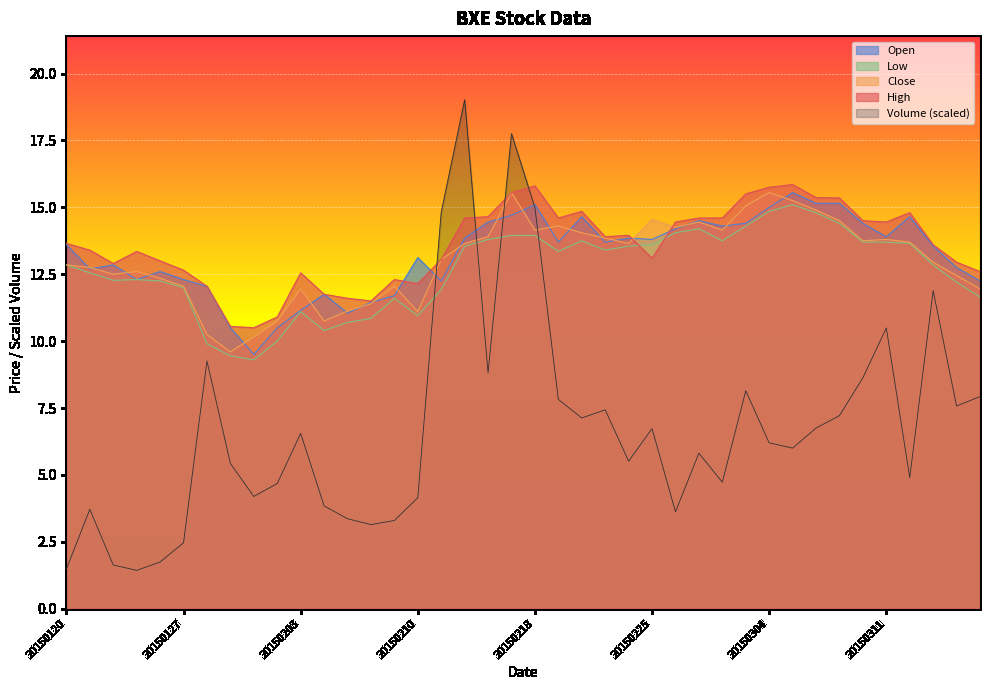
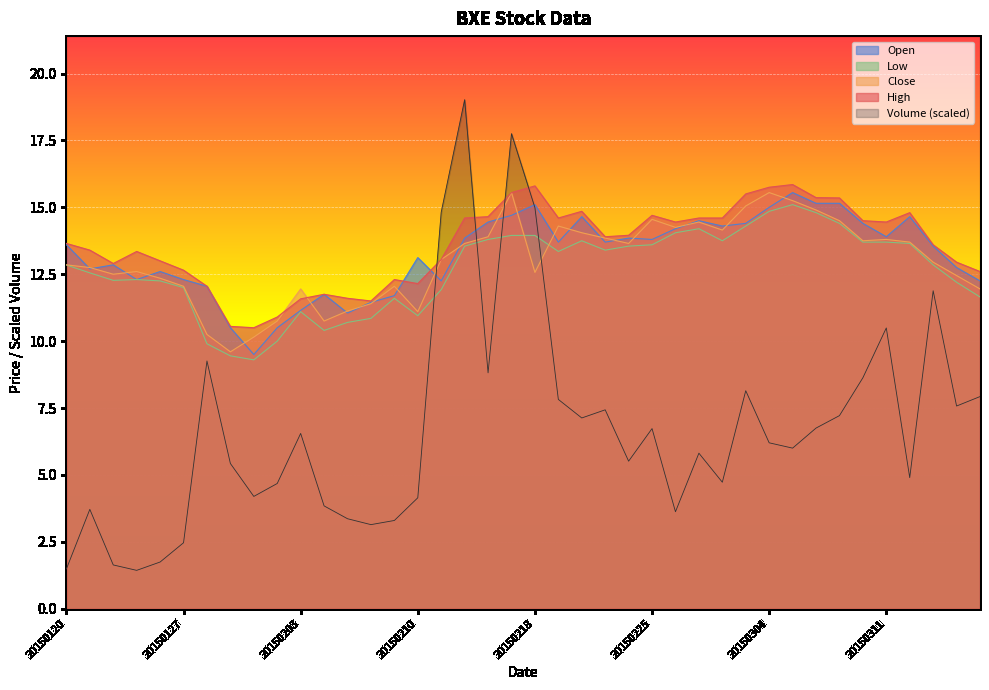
  {
    "Open": {
      "20150127": 12.3,
      "20150210": 13.1,
      "20150218": 15.1,
      "20150225": 13.8,
      "20150304": 15.0,
      "20150311": 13.9
    },
    "Low": {
      "20150210": 11.0,
      "20150218": 14.0,
      "20150225": 13.6,
      "20150304": 14.9,
      "20150311": 13.7
    },
    "Close": {
      "20150203": 12.0,
      "20150210": 11.1,
-     "20150218": 14.2,
+     "20150218": 12.6,
      "20150225": 14.6,
      "20150304": 15.6,
      "20150311": 13.8
    },
    "High": {
      "20150127": 12.7,
-     "20150203": 12.6,
+     "20150203": 11.6,
      "20150210": 12.2,
      "20150218": 15.8,
-     "20150225": 13.1,
+     "20150225": 14.7,
      "20150304": 15.8,
      "20150311": 14.5
    },
    "Volume (scaled)": {
      "20150120": 1.5,
      "20150127": 2.5,
      "20150203": 6.6,
      "20150210": 4.1,
      "20150218": 15.0,
      "20150225": 6.7,
      "20150304": 6.2,
      "20150311": 10.5
    }
  }
